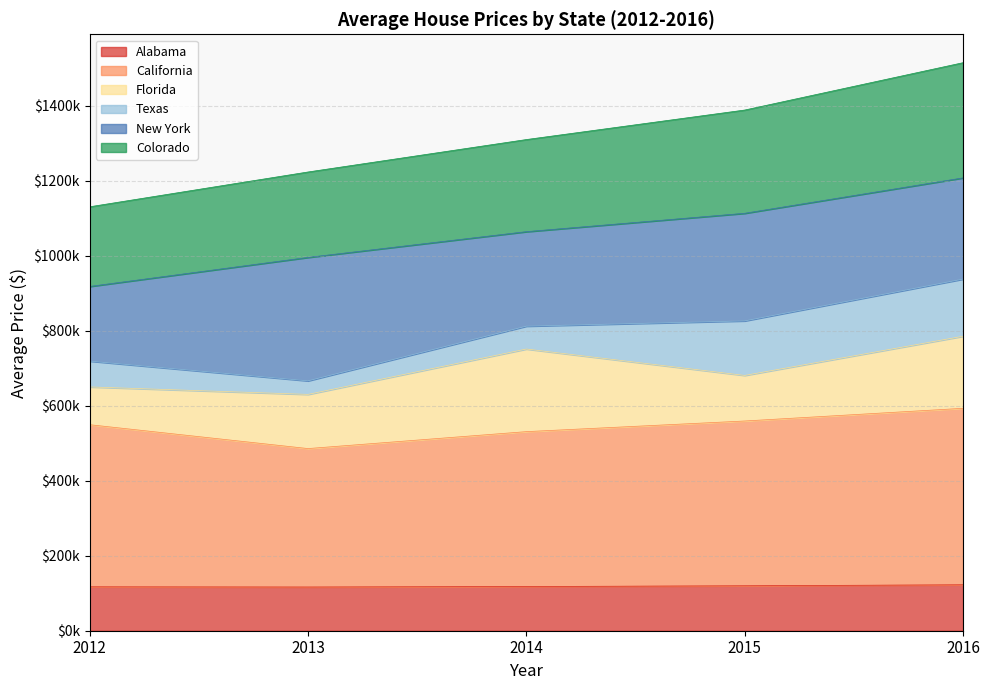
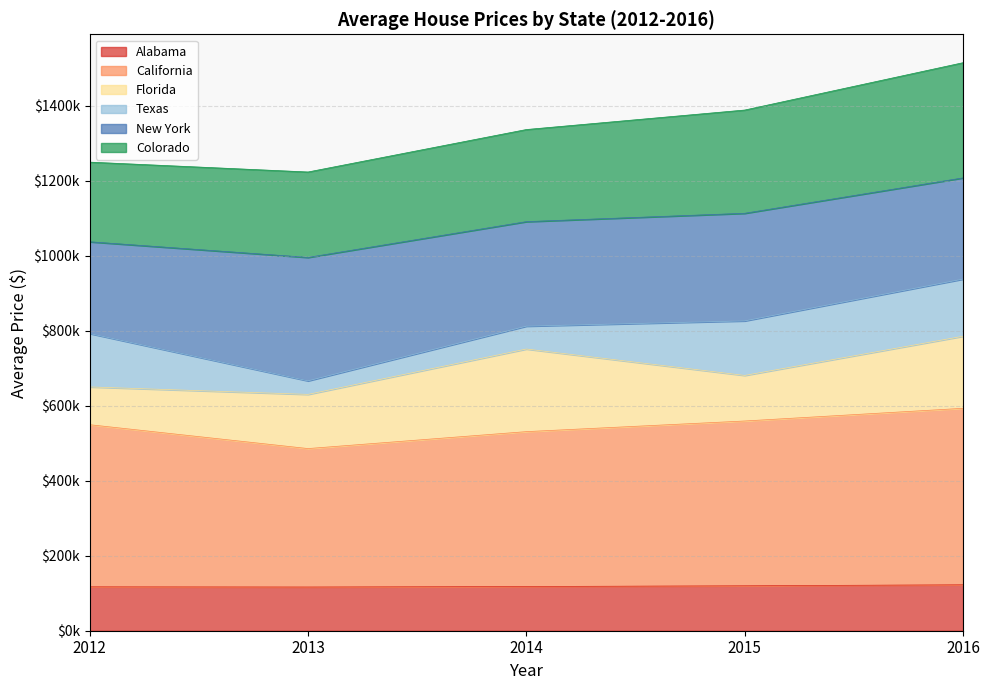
  {
    "Alabama": {
      "2012": "$120000",
      "2013": "$120000",
      "2014": "$120000",
      "2015": "$120000",
      "2016": "$120000"
    },
    "California": {
      "2012": "$430000",
      "2013": "$370000",
      "2014": "$410000",
      "2015": "$440000",
      "2016": "$470000"
    },
    "Florida": {
      "2012": "$100000",
      "2013": "$140000",
      "2014": "$220000",
      "2015": "$120000",
      "2016": "$190000"
    },
    "Texas": {
-     "2012": "$70000",
+     "2012": "$140000",
      "2013": "$40000",
      "2014": "$60000",
      "2015": "$150000",
      "2016": "$150000"
    },
    "New York": {
-     "2012": "$200000",
+     "2012": "$240000",
      "2013": "$330000",
-     "2014": "$250000",
+     "2014": "$280000",
      "2015": "$290000",
      "2016": "$270000"
    },
    "Colorado": {
      "2012": "$210000",
      "2013": "$230000",
      "2014": "$250000",
      "2015": "$280000",
      "2016": "$310000"
    }
  }
